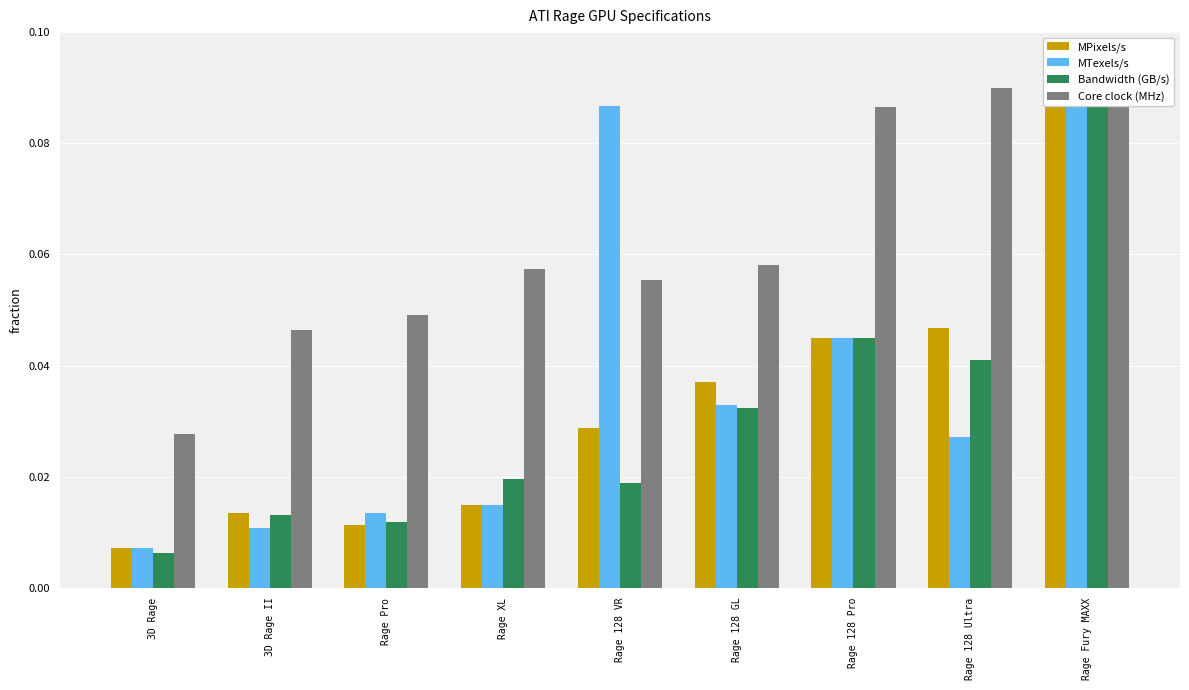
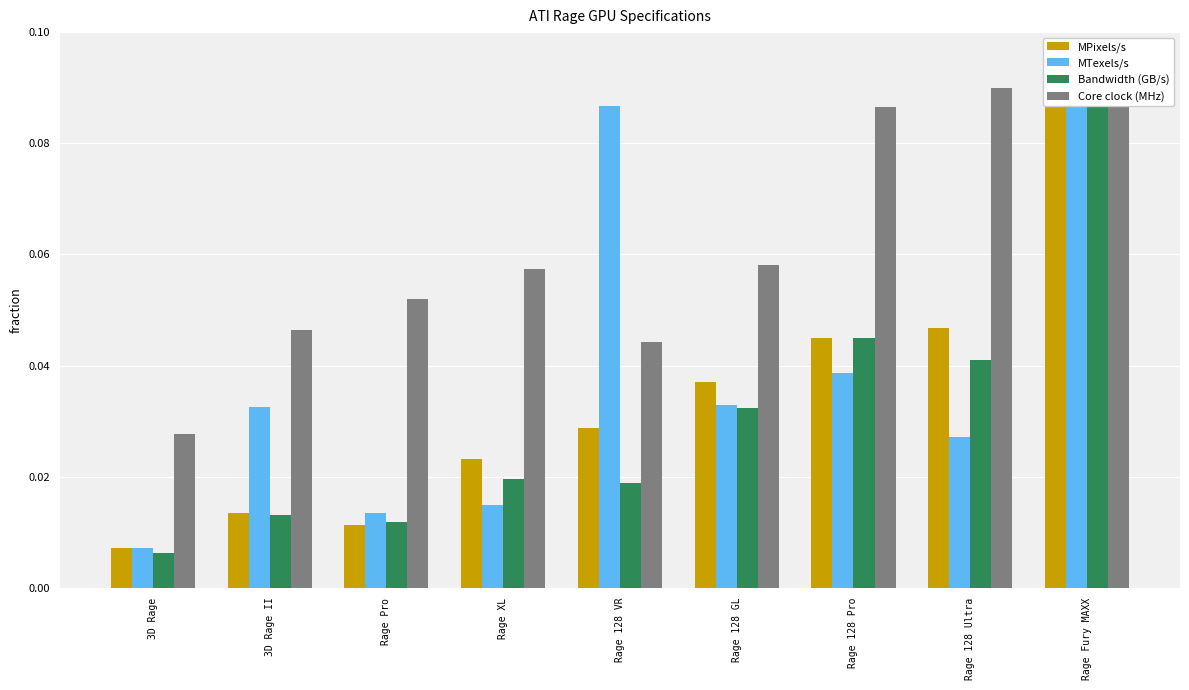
  {
    "MPixels/s": {
      "3D Rage": 0.007,
      "3D Rage II": 0.014,
      "Rage Pro": 0.011,
-     "Rage XL": 0.015,
+     "Rage XL": 0.023,
      "Rage 128 VR": 0.029,
      "Rage 128 GL": 0.037,
      "Rage 128 Pro": 0.045,
      "Rage 128 Ultra": 0.047
    },
    "MTexels/s": {
      "3D Rage": 0.007,
-     "3D Rage II": 0.011,
+     "3D Rage II": 0.033,
      "Rage Pro": 0.014,
      "Rage XL": 0.015,
      "Rage 128 VR": 0.087,
      "Rage 128 GL": 0.033,
-     "Rage 128 Pro": 0.045,
+     "Rage 128 Pro": 0.039,
      "Rage 128 Ultra": 0.027
    },
    "Bandwidth (GB/s)": {
      "3D Rage": 0.006,
      "3D Rage II": 0.013,
      "Rage Pro": 0.012,
      "Rage XL": 0.020,
      "Rage 128 VR": 0.019,
      "Rage 128 GL": 0.032,
      "Rage 128 Pro": 0.045,
      "Rage 128 Ultra": 0.041
    },
    "Core clock (MHz)": {
      "3D Rage": 0.028,
      "3D Rage II": 0.046,
-     "Rage Pro": 0.049,
+     "Rage Pro": 0.052,
      "Rage XL": 0.057,
-     "Rage 128 VR": 0.055,
+     "Rage 128 VR": 0.044,
      "Rage 128 GL": 0.058,
      "Rage 128 Pro": 0.087,
      "Rage 128 Ultra": 0.090,
      "Rage Fury MAXX": 0.087
    }
  }
